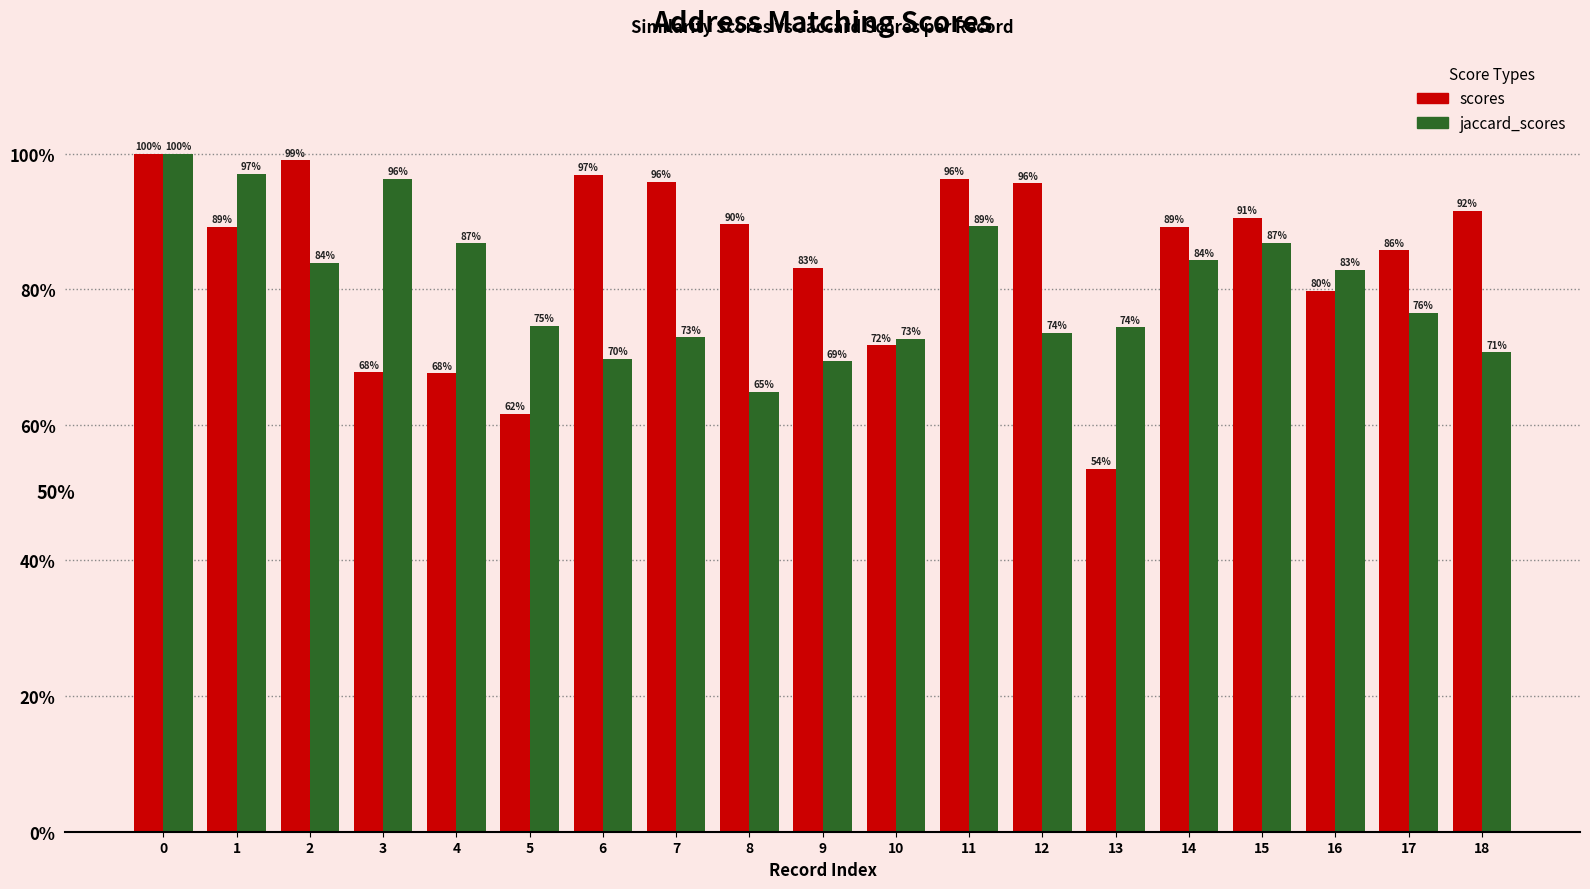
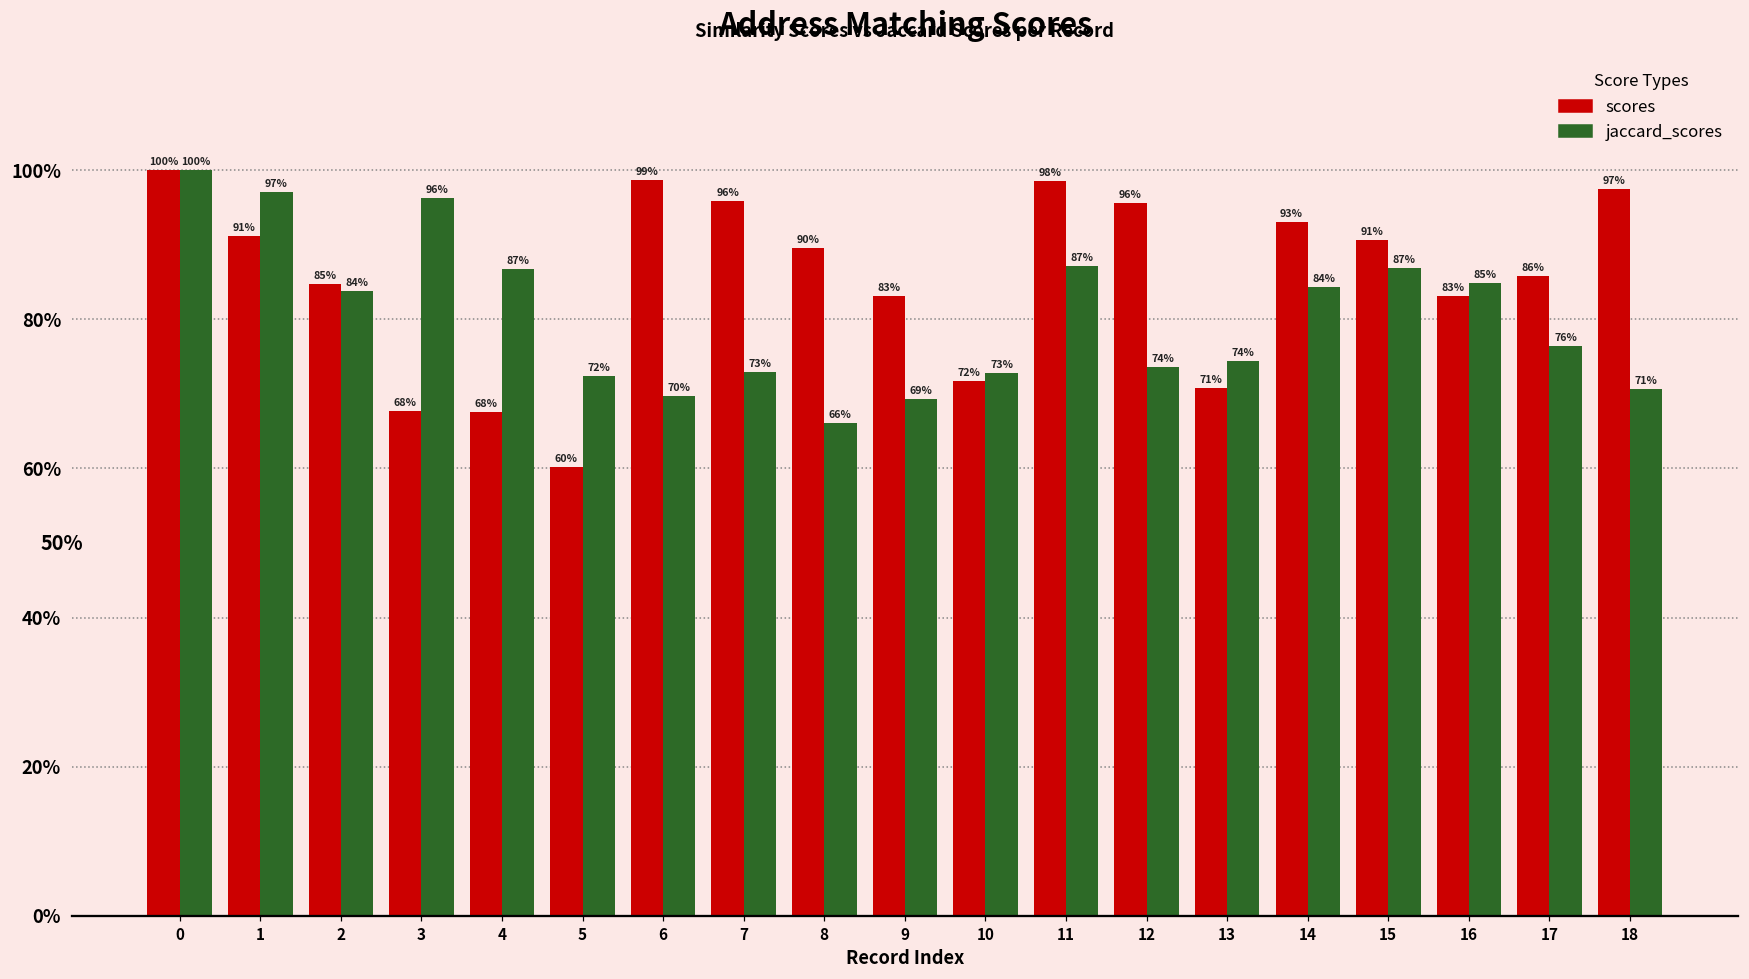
  {
    "scores": {
      "0": "100%",
-     "1": "89%",
-     "2": "99%",
+     "1": "91%",
+     "2": "85%",
      "3": "68%",
      "4": "68%",
-     "5": "62%",
-     "6": "97%",
+     "5": "60%",
+     "6": "99%",
      "7": "96%",
      "8": "90%",
      "9": "83%",
      "10": "72%",
-     "11": "96%",
+     "11": "98%",
      "12": "96%",
-     "13": "54%",
-     "14": "89%",
+     "13": "71%",
+     "14": "93%",
      "15": "91%",
-     "16": "80%",
+     "16": "83%",
      "17": "86%",
-     "18": "92%"
+     "18": "97%"
    },
    "jaccard_scores": {
      "0": "100%",
      "1": "97%",
      "2": "84%",
      "3": "96%",
      "4": "87%",
-     "5": "75%",
+     "5": "72%",
      "6": "70%",
      "7": "73%",
-     "8": "65%",
+     "8": "66%",
      "9": "69%",
      "10": "73%",
-     "11": "89%",
+     "11": "87%",
      "12": "74%",
      "13": "74%",
      "14": "84%",
      "15": "87%",
-     "16": "83%",
+     "16": "85%",
      "17": "76%",
      "18": "71%"
    }
  }
